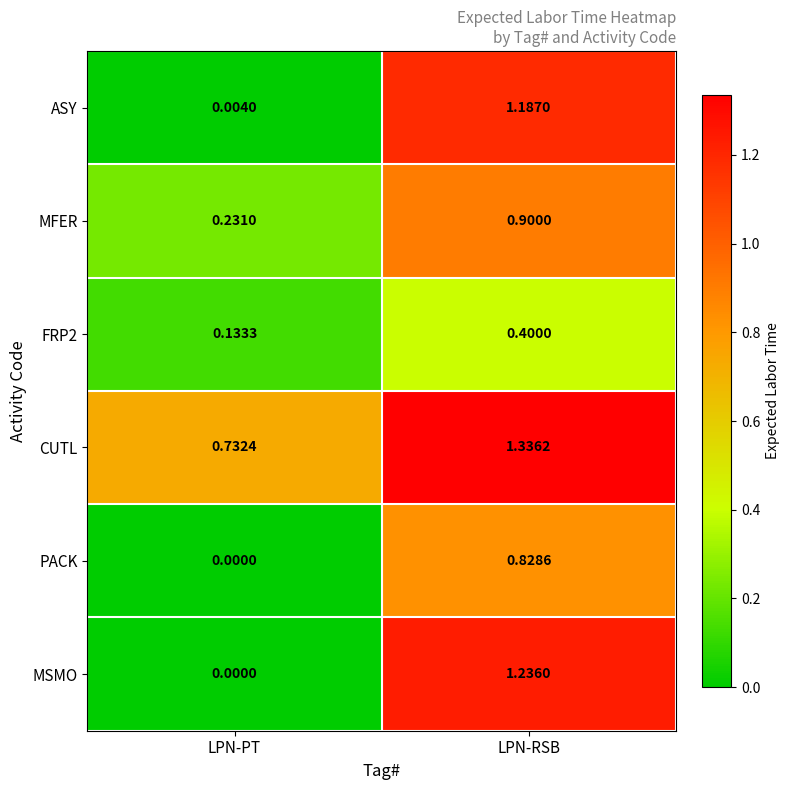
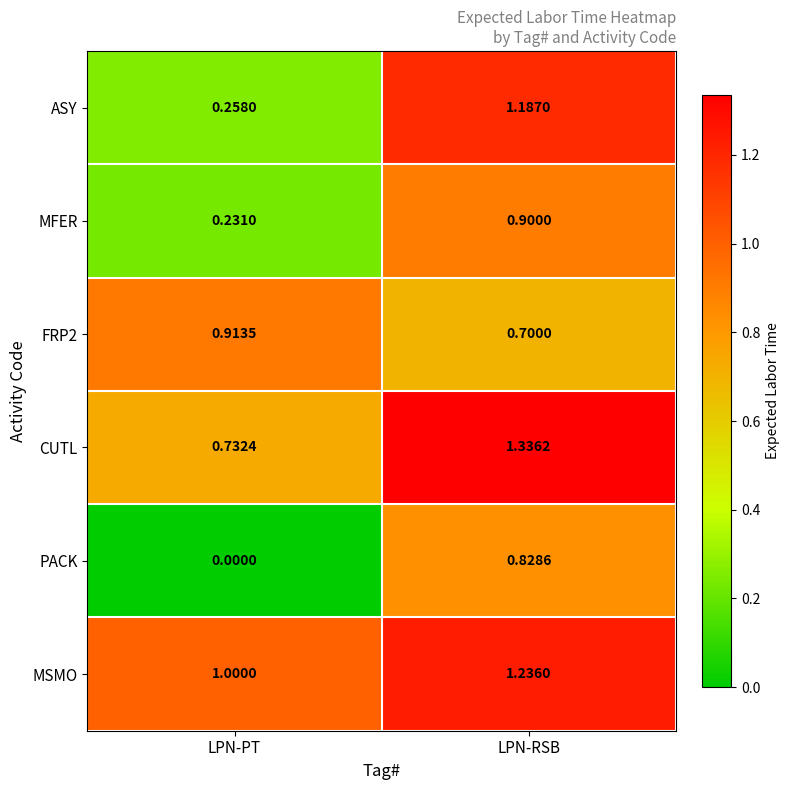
  {
    "ASY": {
-     "LPN-PT": 0.0040,
+     "LPN-PT": 0.2580,
      "LPN-RSB": 1.1870
    },
    "MFER": {
      "LPN-PT": 0.2310,
      "LPN-RSB": 0.9000
    },
    "FRP2": {
-     "LPN-PT": 0.1333,
-     "LPN-RSB": 0.4000
+     "LPN-PT": 0.9135,
+     "LPN-RSB": 0.7000
    },
    "CUTL": {
      "LPN-PT": 0.7324,
      "LPN-RSB": 1.3362
    },
    "PACK": {
      "LPN-PT": 0.0000,
      "LPN-RSB": 0.8286
    },
    "MSMO": {
-     "LPN-PT": 0.0000,
+     "LPN-PT": 1.0000,
      "LPN-RSB": 1.2360
    }
  }
